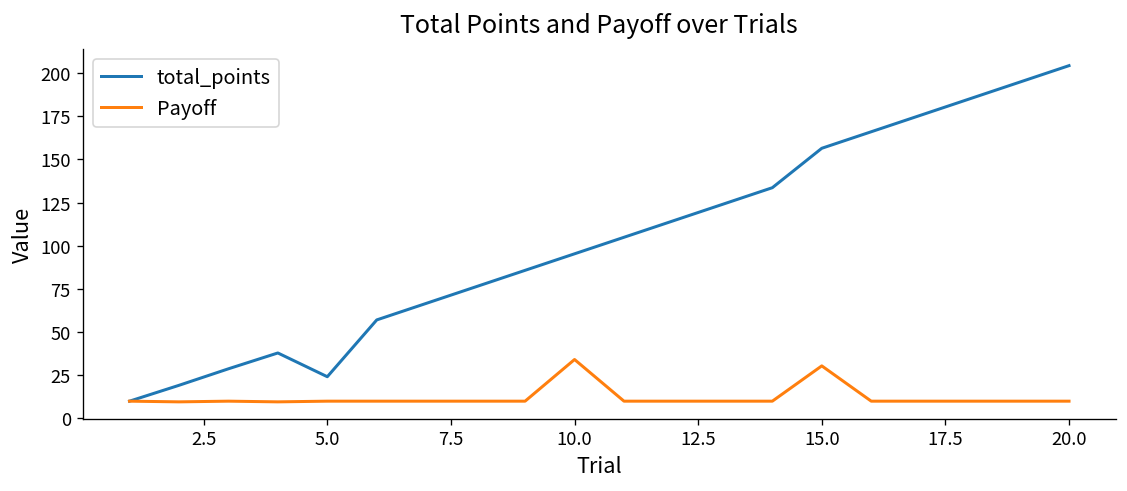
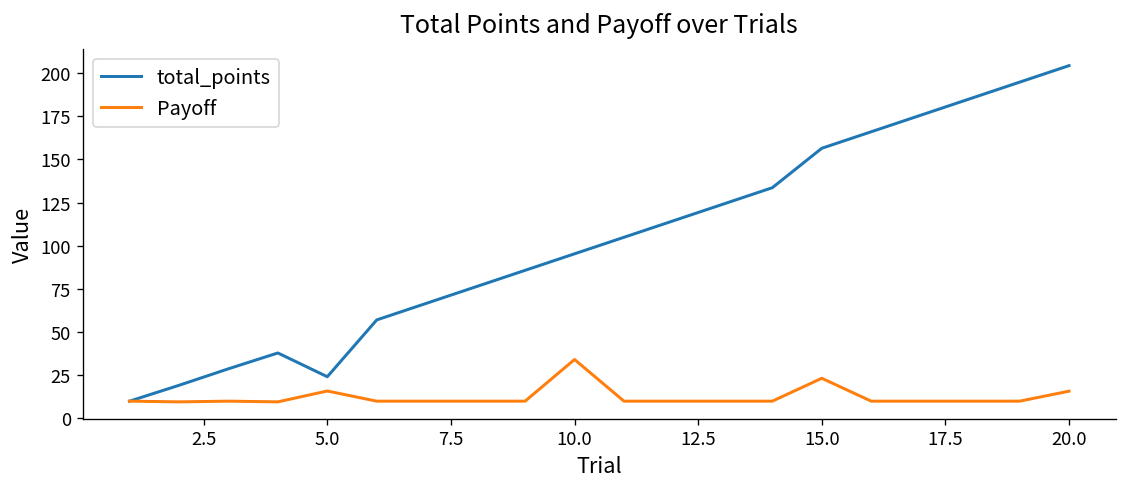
  {
    "total_points": {
      "5.0": 24,
      "10.0": 95,
      "15.0": 157,
      "20.0": 205
    },
    "Payoff": {
-     "5.0": 10,
+     "5.0": 16,
      "10.0": 34,
-     "15.0": 30,
-     "20.0": 10
+     "15.0": 23,
+     "20.0": 15
    }
  }
